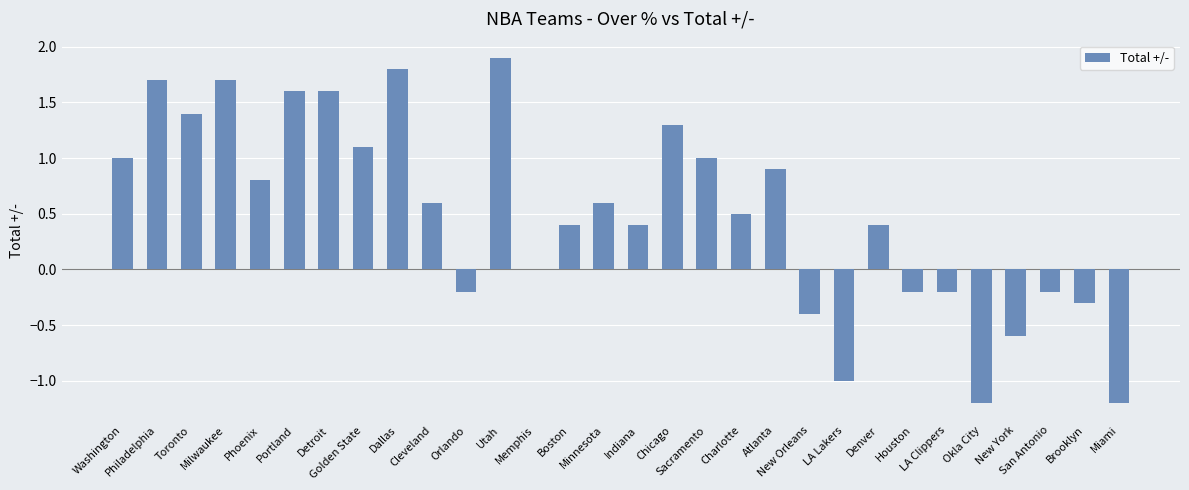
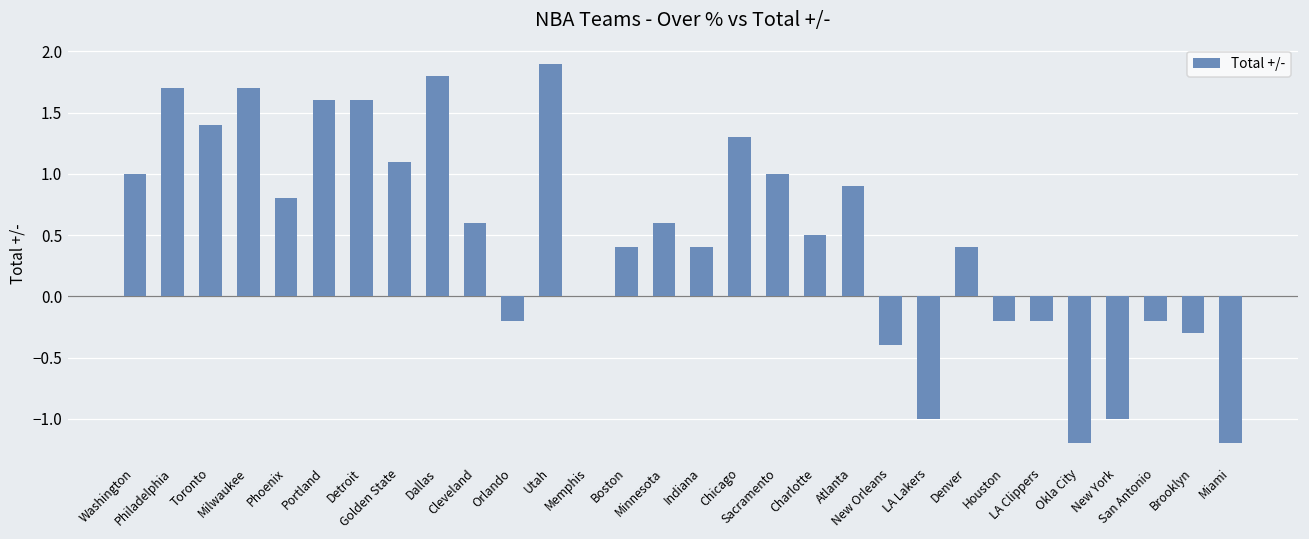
  {
    "Washington": 1.0,
    "Philadelphia": 1.7,
    "Toronto": 1.4,
    "Milwaukee": 1.7,
    "Phoenix": 0.8,
    "Portland": 1.6,
    "Detroit": 1.6,
    "Golden State": 1.1,
    "Dallas": 1.8,
    "Cleveland": 0.6,
    "Orlando": -0.2,
    "Utah": 1.9,
    "Memphis": 0.0,
    "Boston": 0.4,
    "Minnesota": 0.6,
    "Indiana": 0.4,
    "Chicago": 1.3,
    "Sacramento": 1.0,
    "Charlotte": 0.5,
    "Atlanta": 0.9,
    "New Orleans": -0.4,
    "LA Lakers": -1.0,
    "Denver": 0.4,
    "Houston": -0.2,
    "LA Clippers": -0.2,
    "Okla City": -1.2,
-   "New York": -0.6,
+   "New York": -1.0,
    "San Antonio": -0.2,
    "Brooklyn": -0.3,
    "Miami": -1.2
  }
